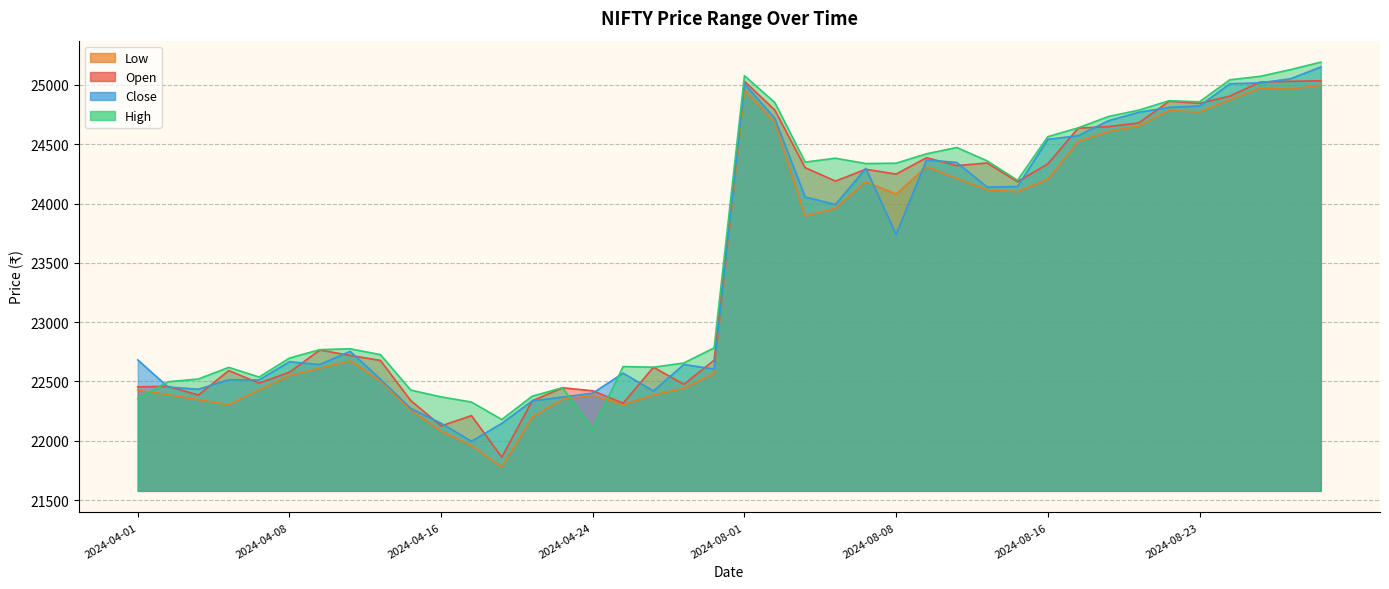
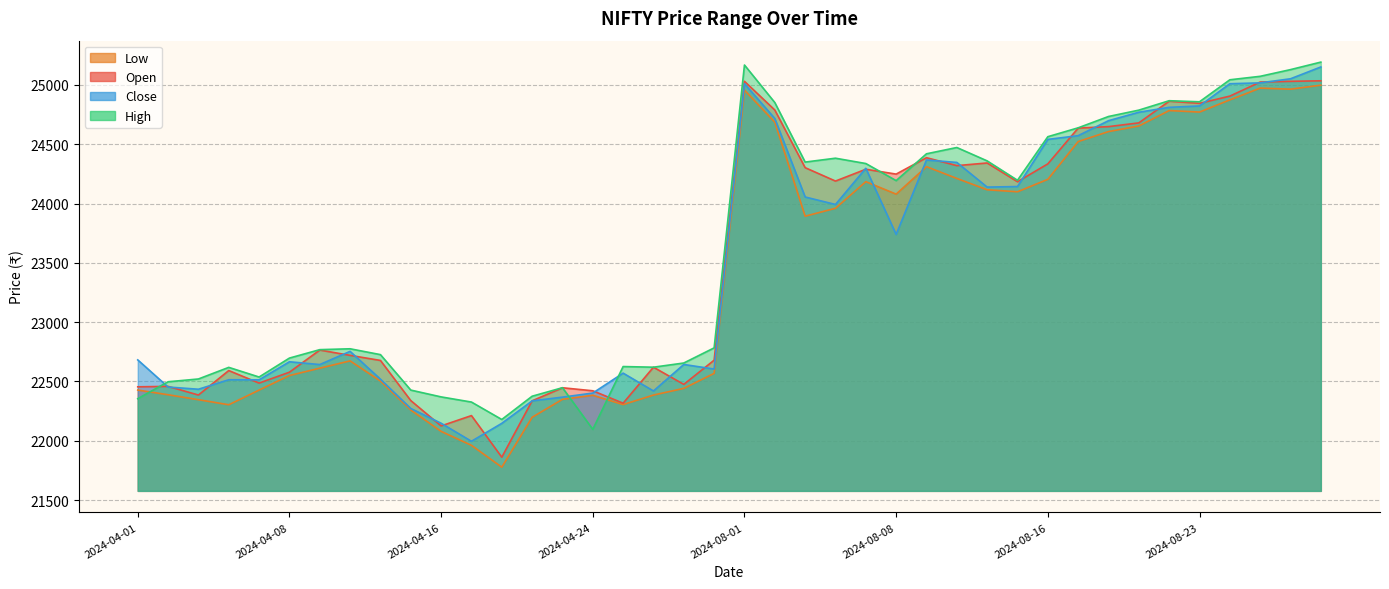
  {
    "Close": {
      "2024-04-01": 22680,
      "2024-04-08": 22670,
      "2024-04-16": 22150,
      "2024-08-08": 23740,
      "2024-08-16": 24540,
      "2024-08-23": 24820
    },
    "High": {
      "2024-04-01": 22350,
      "2024-04-08": 22700,
      "2024-04-16": 22370,
      "2024-04-24": 22100,
-     "2024-08-01": 25080,
-     "2024-08-08": 24340,
+     "2024-08-01": 25170,
+     "2024-08-08": 24190,
      "2024-08-16": 24560
    }
  }
